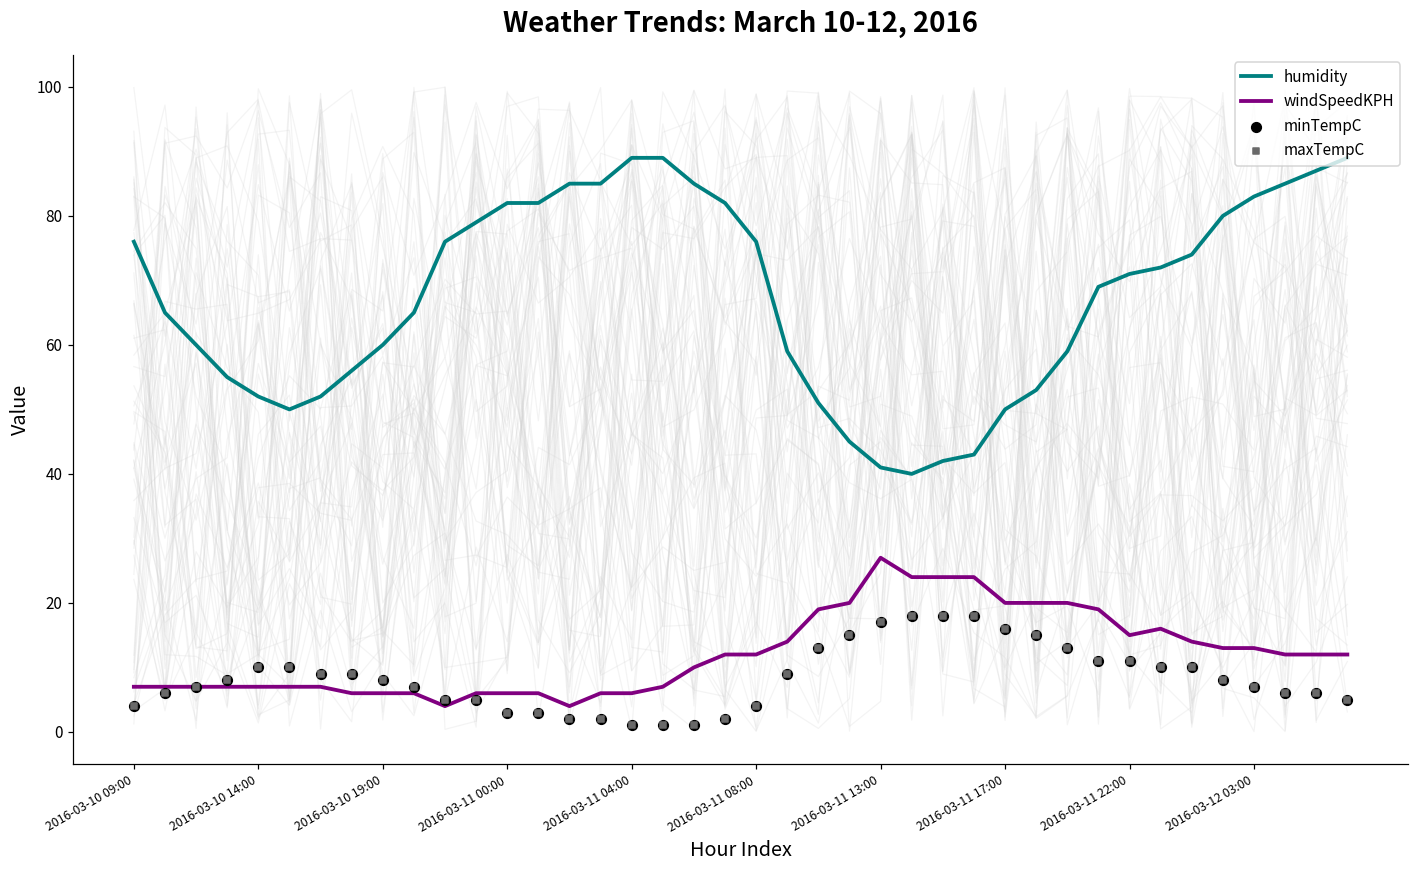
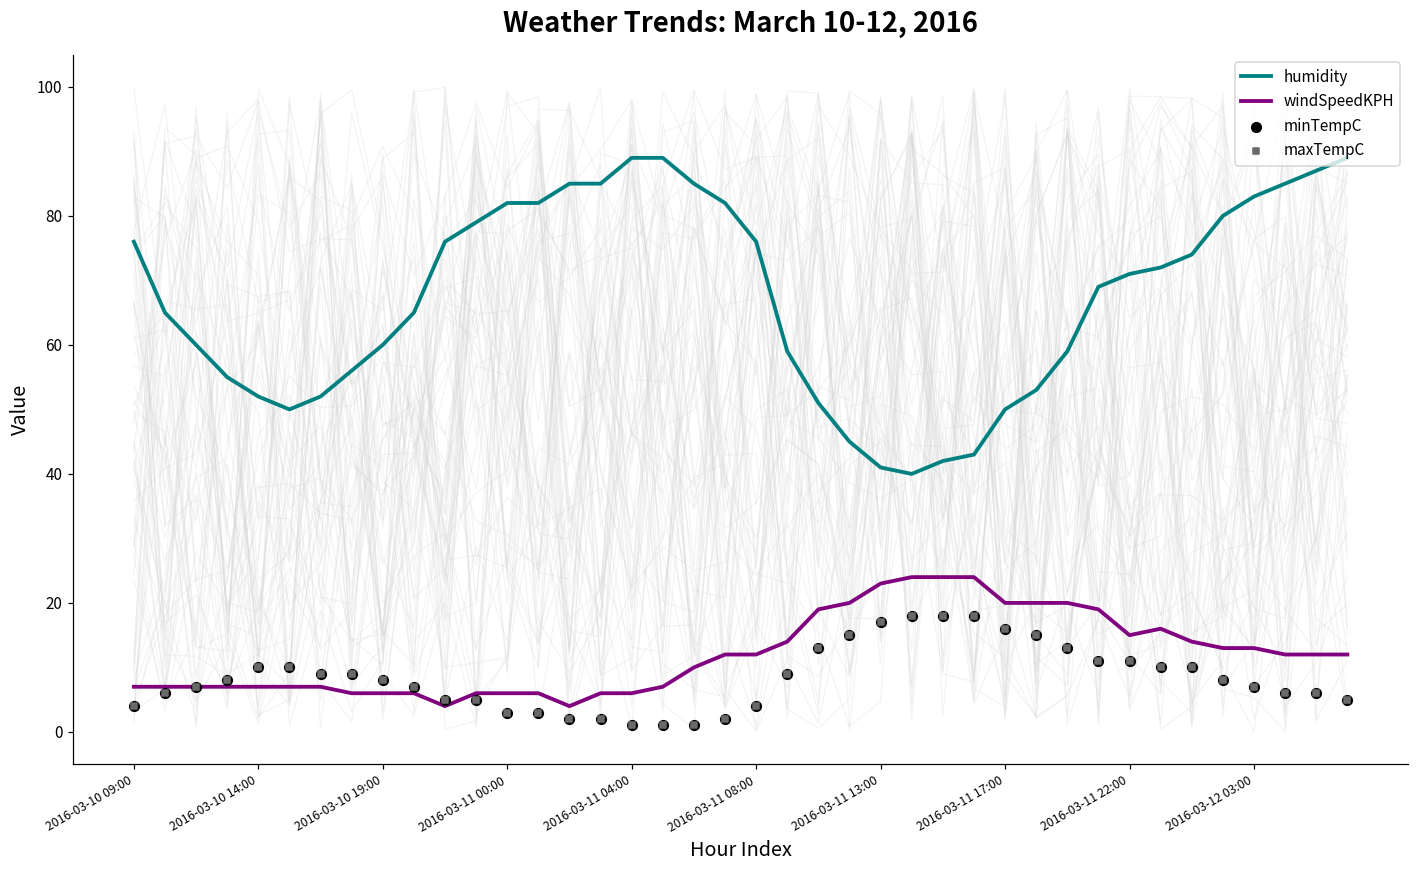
  {
    "humidity": {
      "2016-03-11 13:00": 41,
      "2016-03-11 22:00": 71
    },
    "windSpeedKPH": {
-     "2016-03-11 13:00": 27,
+     "2016-03-11 13:00": 23,
      "2016-03-11 22:00": 15
    }
  }
